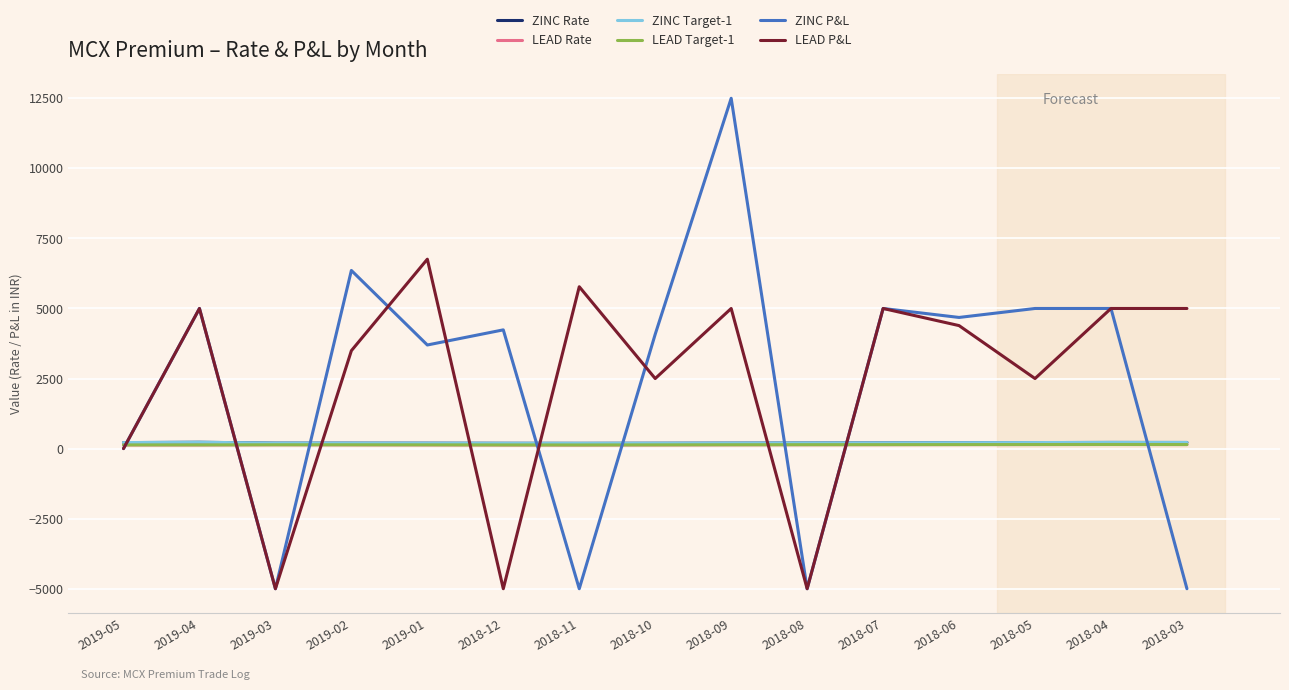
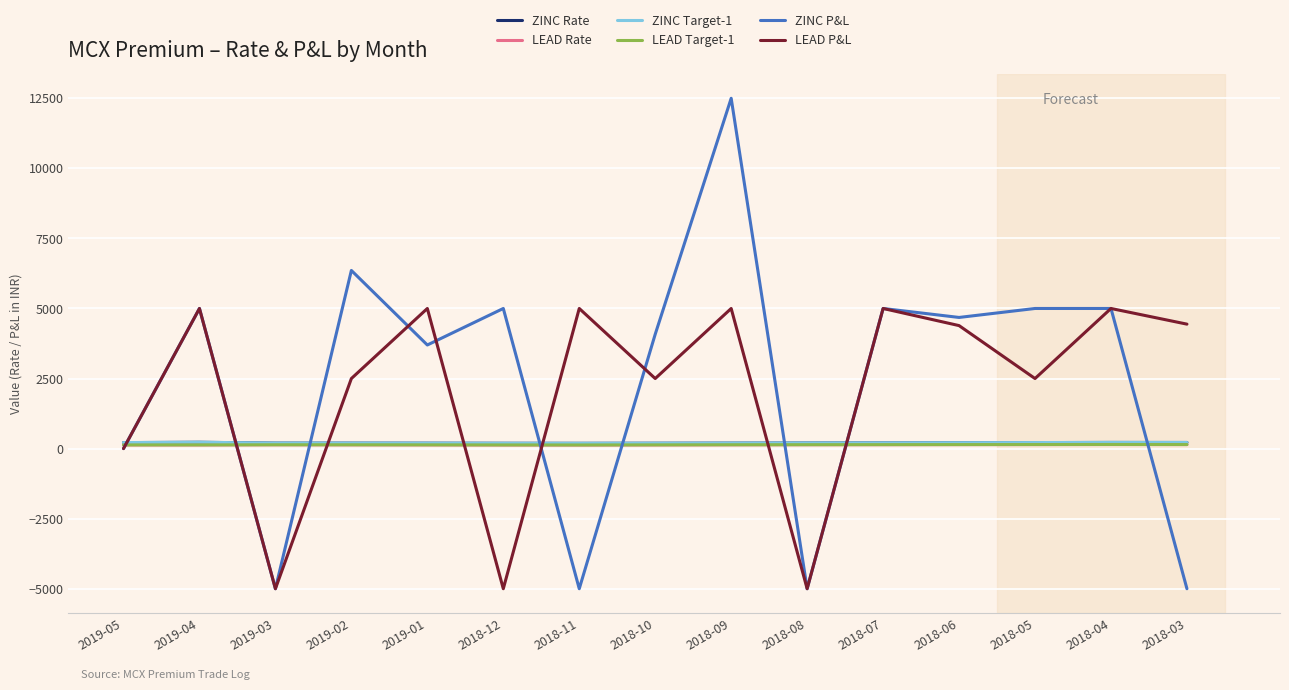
  {
    "LEAD Target-1": {
      "2019-04": 100
    },
    "ZINC P&L": {
      "2019-02": 6400,
      "2019-01": 3700,
-     "2018-12": 4200,
+     "2018-12": 5000,
      "2018-11": -5000,
      "2018-10": 4100,
      "2018-09": 12500,
      "2018-06": 4700,
      "2018-05": 5000,
      "2018-03": -5000
    },
    "LEAD P&L": {
-     "2019-02": 3500,
-     "2019-01": 6800,
+     "2019-02": 2500,
+     "2019-01": 5000,
      "2018-12": -5000,
-     "2018-11": 5800,
+     "2018-11": 5000,
      "2018-10": 2500,
      "2018-09": 5000,
      "2018-06": 4400,
      "2018-05": 2500,
-     "2018-03": 5000
+     "2018-03": 4400
    }
  }
